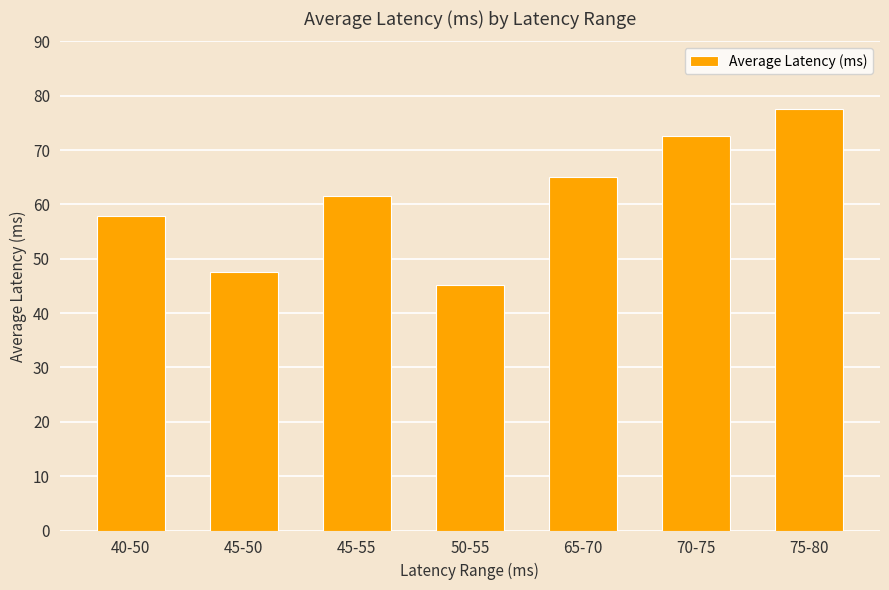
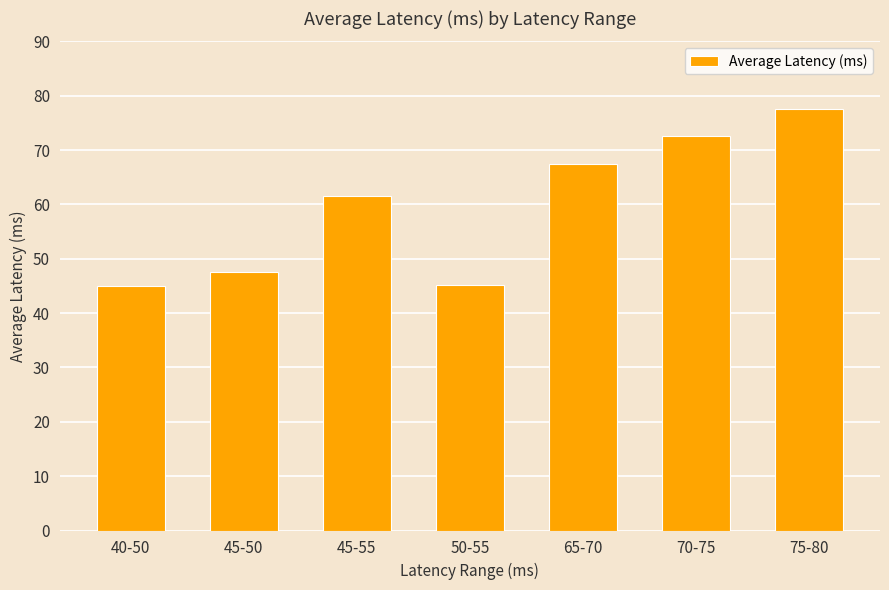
  {
-   "40-50": 58,
+   "40-50": 45,
    "45-50": 48,
    "45-55": 62,
    "50-55": 45,
-   "65-70": 65,
+   "65-70": 68,
    "70-75": 73,
    "75-80": 78
  }
